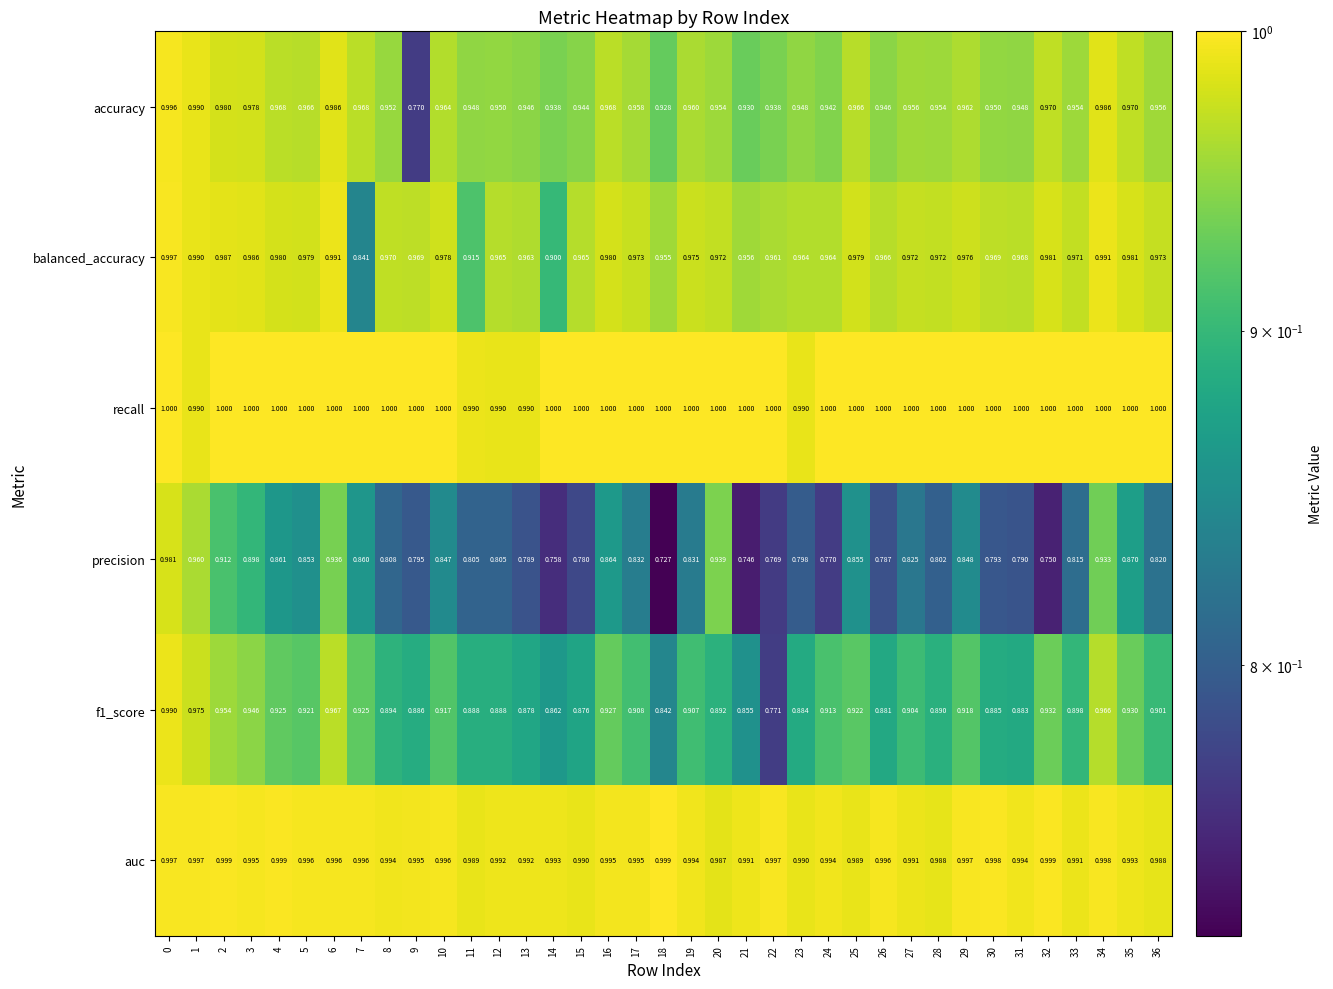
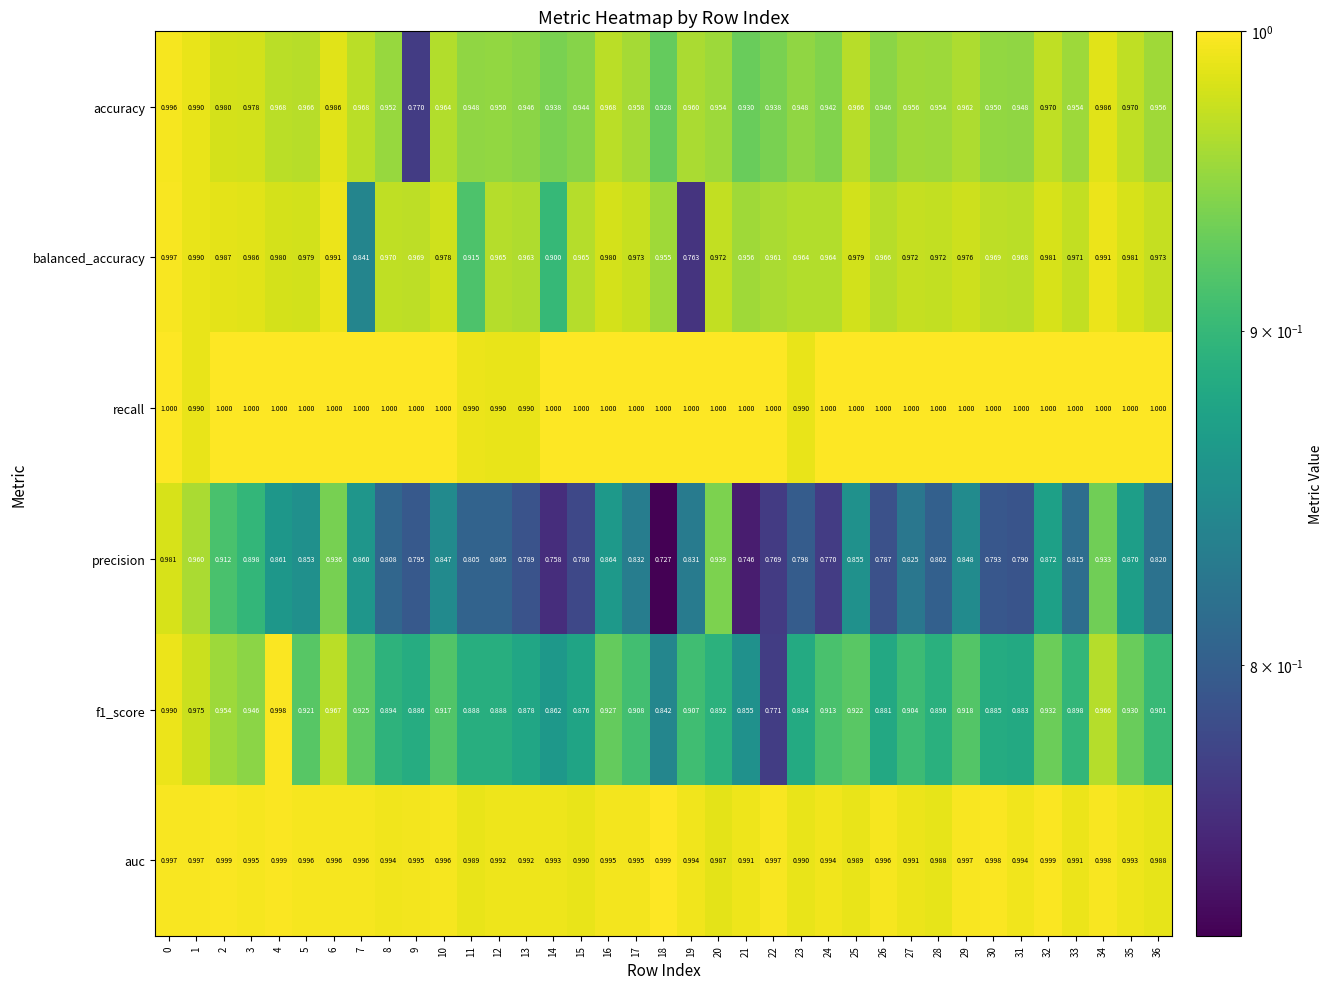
  {
    "balanced_accuracy": {
      "0": 0.997,
      "1": 0.990,
      "2": 0.987,
      "3": 0.986,
      "4": 0.980,
      "5": 0.979,
      "6": 0.991,
      "7": 0.841,
      "8": 0.970,
      "9": 0.969,
      "10": 0.978,
      "11": 0.915,
      "12": 0.965,
      "13": 0.963,
      "14": 0.900,
      "15": 0.965,
      "16": 0.980,
      "17": 0.973,
      "18": 0.955,
-     "19": 0.975,
+     "19": 0.763,
      "20": 0.972,
      "21": 0.956,
      "22": 0.961,
      "23": 0.964,
      "24": 0.964,
      "25": 0.979,
      "26": 0.966,
      "27": 0.972,
      "28": 0.972,
      "29": 0.976,
      "30": 0.969,
      "31": 0.968,
      "32": 0.981,
      "33": 0.971,
      "34": 0.991,
      "35": 0.981,
      "36": 0.973
    },
    "precision": {
      "0": 0.981,
      "1": 0.960,
      "2": 0.912,
      "3": 0.898,
      "4": 0.861,
      "5": 0.853,
      "6": 0.936,
      "7": 0.860,
      "8": 0.808,
      "9": 0.795,
      "10": 0.847,
      "11": 0.805,
      "12": 0.805,
      "13": 0.789,
      "14": 0.758,
      "15": 0.780,
      "16": 0.864,
      "17": 0.832,
      "18": 0.727,
      "19": 0.831,
      "20": 0.939,
      "21": 0.746,
      "22": 0.769,
      "23": 0.798,
      "24": 0.770,
      "25": 0.855,
      "26": 0.787,
      "27": 0.825,
      "28": 0.802,
      "29": 0.848,
      "30": 0.793,
      "31": 0.790,
-     "32": 0.750,
+     "32": 0.872,
      "33": 0.815,
      "34": 0.933,
      "35": 0.870,
      "36": 0.820
    },
    "f1_score": {
      "0": 0.990,
      "1": 0.975,
      "2": 0.954,
      "3": 0.946,
-     "4": 0.925,
+     "4": 0.998,
      "5": 0.921,
      "6": 0.967,
      "7": 0.925,
      "8": 0.894,
      "9": 0.886,
      "10": 0.917,
      "11": 0.888,
      "12": 0.888,
      "13": 0.878,
      "14": 0.862,
      "15": 0.876,
      "16": 0.927,
      "17": 0.908,
      "18": 0.842,
      "19": 0.907,
      "20": 0.892,
      "21": 0.855,
      "22": 0.771,
      "23": 0.884,
      "24": 0.913,
      "25": 0.922,
      "26": 0.881,
      "27": 0.904,
      "28": 0.890,
      "29": 0.918,
      "30": 0.885,
      "31": 0.883,
      "32": 0.932,
      "33": 0.898,
      "34": 0.966,
      "35": 0.930,
      "36": 0.901
    }
  }
